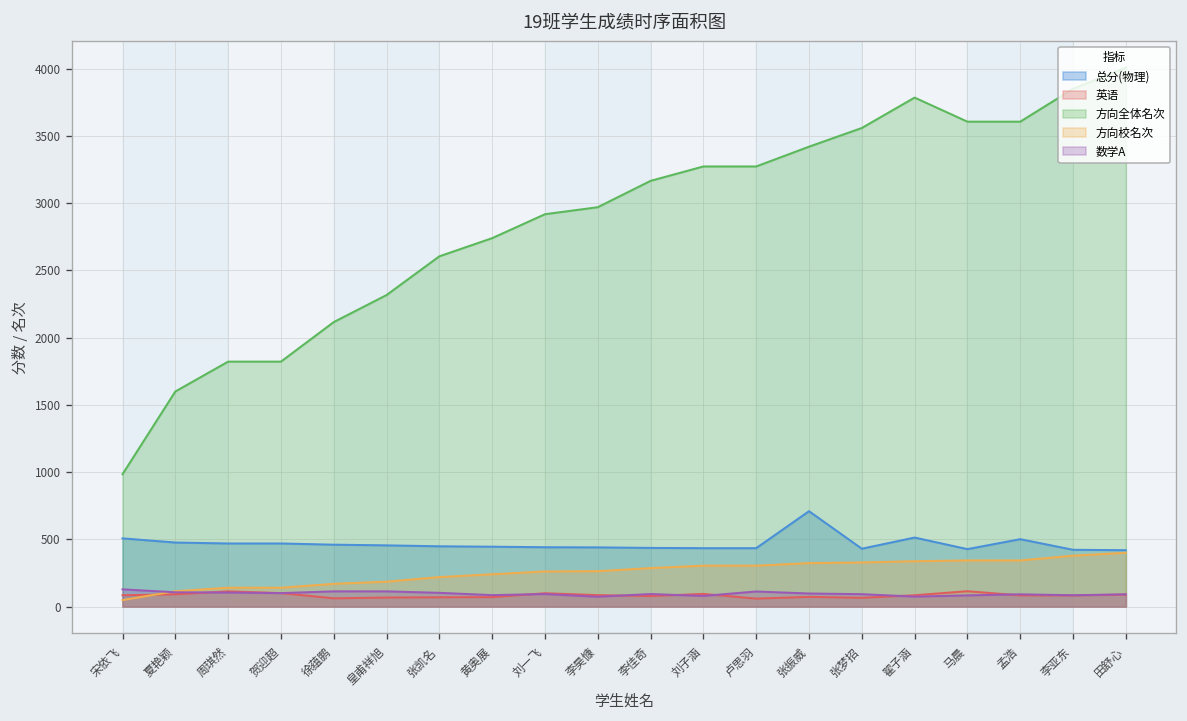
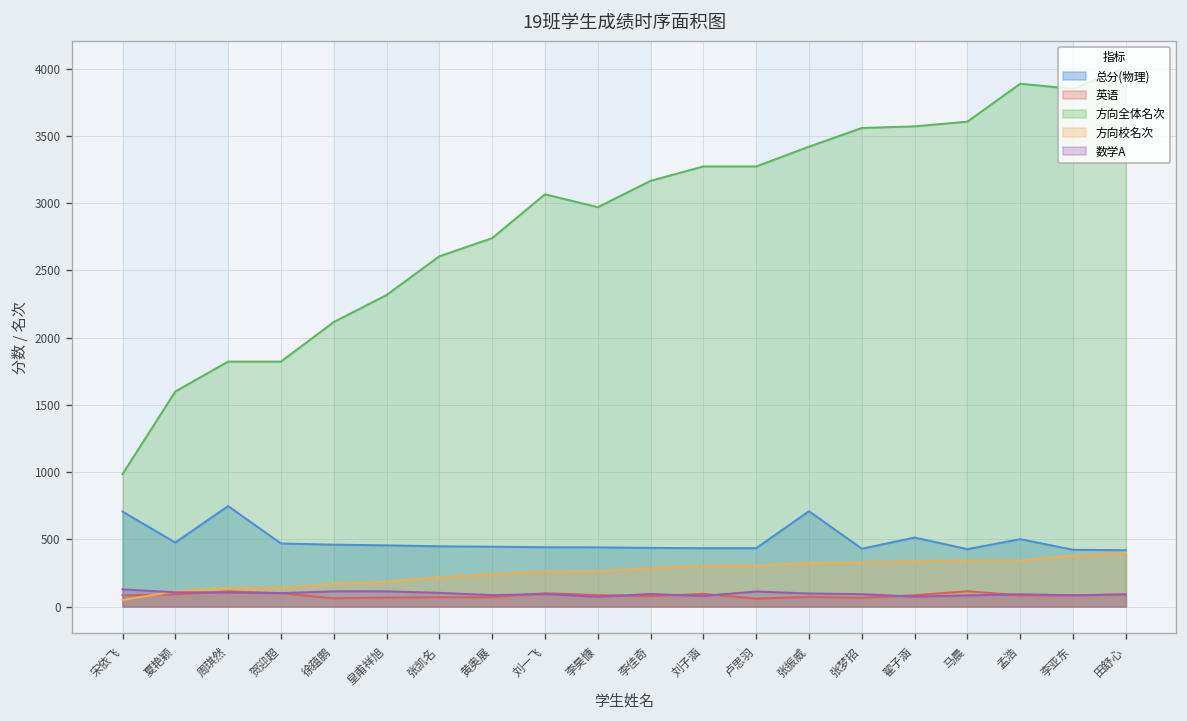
  {
    "总分(物理)": {
-     "宋依飞": 510,
+     "宋依飞": 710,
      "夏艳颖": 480,
-     "周琪然": 470,
+     "周琪然": 750,
      "贺迎超": 470,
      "徐蕴鹏": 460,
      "皇甫祥旭": 460,
      "张凯名": 450,
      "黄奥展": 450,
      "刘一飞": 440,
      "李昊慷": 440,
      "李佳奇": 440,
      "刘子涵": 430,
      "卢思羽": 430,
      "张振威": 710,
      "张梦招": 430,
      "翟子涵": 510,
      "马晨": 430,
      "孟浩": 500,
      "李亚东": 420
    },
    "方向全体名次": {
      "宋依飞": 980,
      "夏艳颖": 1600,
      "周琪然": 1820,
      "贺迎超": 1820,
      "徐蕴鹏": 2120,
      "皇甫祥旭": 2320,
      "张凯名": 2600,
      "黄奥展": 2740,
-     "刘一飞": 2920,
+     "刘一飞": 3070,
      "李昊慷": 2970,
      "李佳奇": 3170,
      "刘子涵": 3270,
      "卢思羽": 3270,
      "张振威": 3420,
      "张梦招": 3560,
-     "翟子涵": 3780,
+     "翟子涵": 3570,
      "马晨": 3610,
-     "孟浩": 3610
+     "孟浩": 3890
    }
  }
